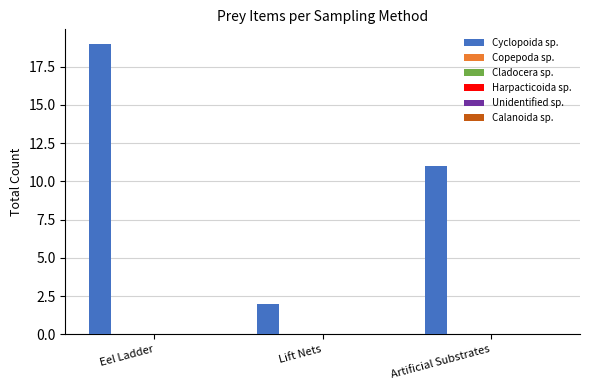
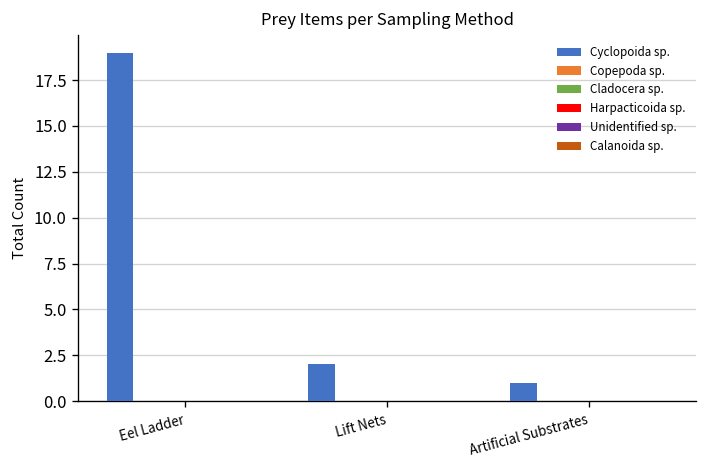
  {
    "Cyclopoida sp.": {
      "Eel Ladder": 19,
      "Lift Nets": 2,
-     "Artificial Substrates": 11
+     "Artificial Substrates": 1
    },
    "Copepoda sp.": {
      "Eel Ladder": 0,
      "Lift Nets": 0,
      "Artificial Substrates": 0
    },
    "Cladocera sp.": {
      "Eel Ladder": 0,
      "Lift Nets": 0,
      "Artificial Substrates": 0
    },
    "Harpacticoida sp.": {
      "Eel Ladder": 0,
      "Lift Nets": 0,
      "Artificial Substrates": 0
    },
    "Unidentified sp.": {
      "Eel Ladder": 0,
      "Lift Nets": 0,
      "Artificial Substrates": 0
    },
    "Calanoida sp.": {
      "Eel Ladder": 0,
      "Lift Nets": 0,
      "Artificial Substrates": 0
    }
  }
